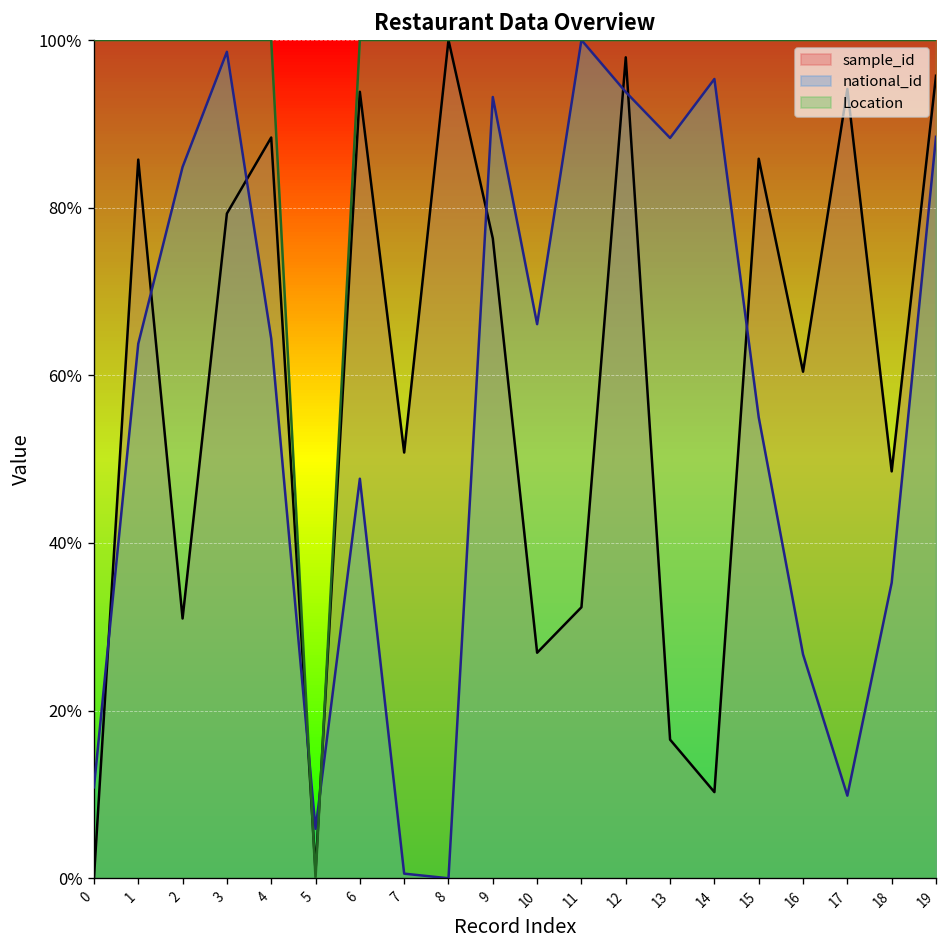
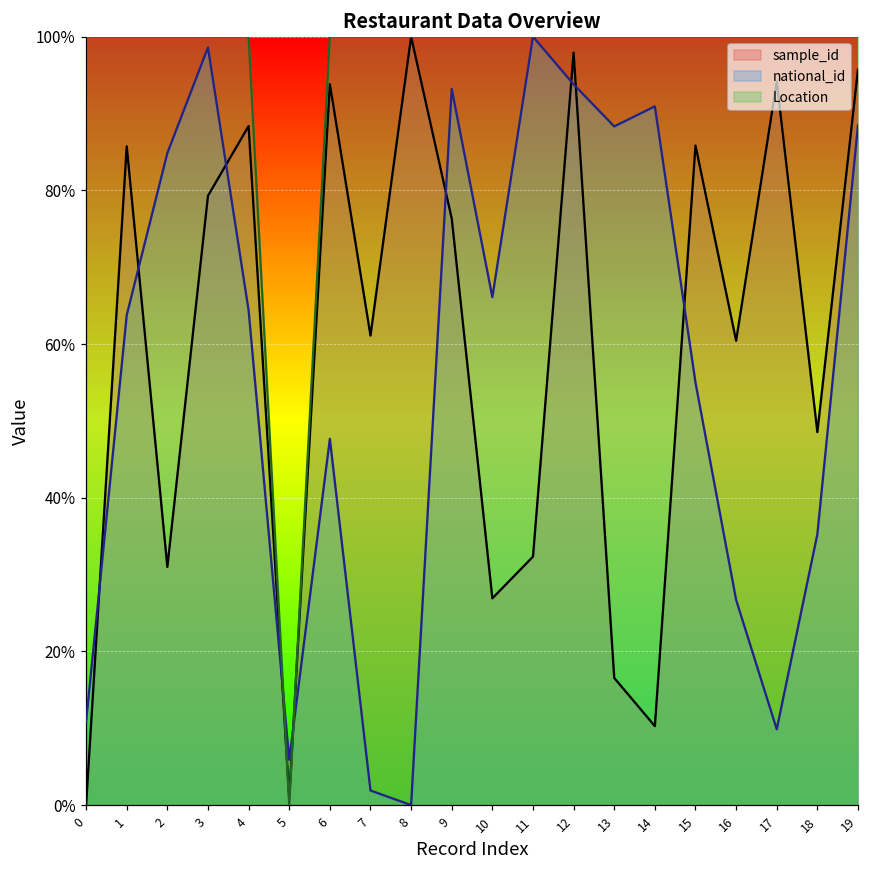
  {
    "sample_id": {
      "0": "0%",
      "1": "86%",
      "2": "31%",
      "3": "79%",
      "4": "88%",
      "5": "1%",
      "6": "94%",
-     "7": "51%",
+     "7": "61%",
      "9": "76%",
      "10": "27%",
      "11": "32%",
      "12": "98%",
      "13": "17%",
      "14": "10%",
      "15": "86%",
      "16": "60%",
      "18": "49%",
      "19": "96%"
    },
    "national_id": {
      "0": "11%",
      "1": "64%",
      "2": "85%",
      "3": "99%",
      "4": "64%",
      "5": "6%",
      "6": "48%",
-     "7": "1%",
+     "7": "2%",
      "8": "0%",
      "9": "93%",
      "10": "66%",
      "12": "94%",
      "13": "88%",
-     "14": "95%",
+     "14": "91%",
      "15": "55%",
      "16": "27%",
      "17": "10%",
      "18": "35%",
      "19": "88%"
    },
    "Location": {
      "0": "100%",
      "1": "100%",
      "2": "100%",
      "3": "100%",
      "4": "100%",
      "5": "0%",
      "6": "100%",
      "7": "100%",
      "9": "100%",
      "10": "100%",
      "12": "100%",
      "13": "100%",
      "14": "100%",
      "15": "100%",
      "16": "100%",
      "17": "100%",
      "18": "100%",
      "19": "100%"
    }
  }
